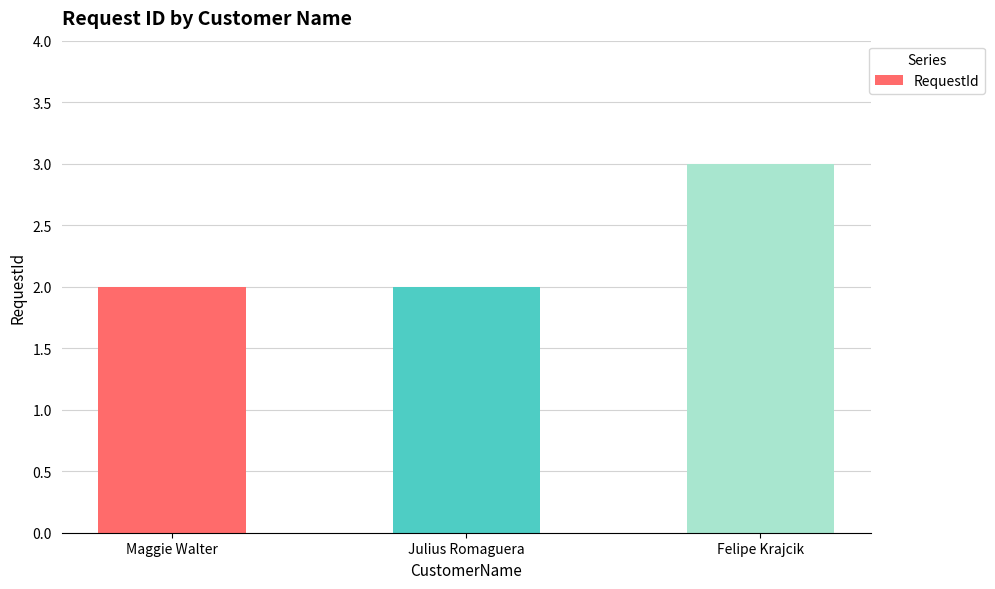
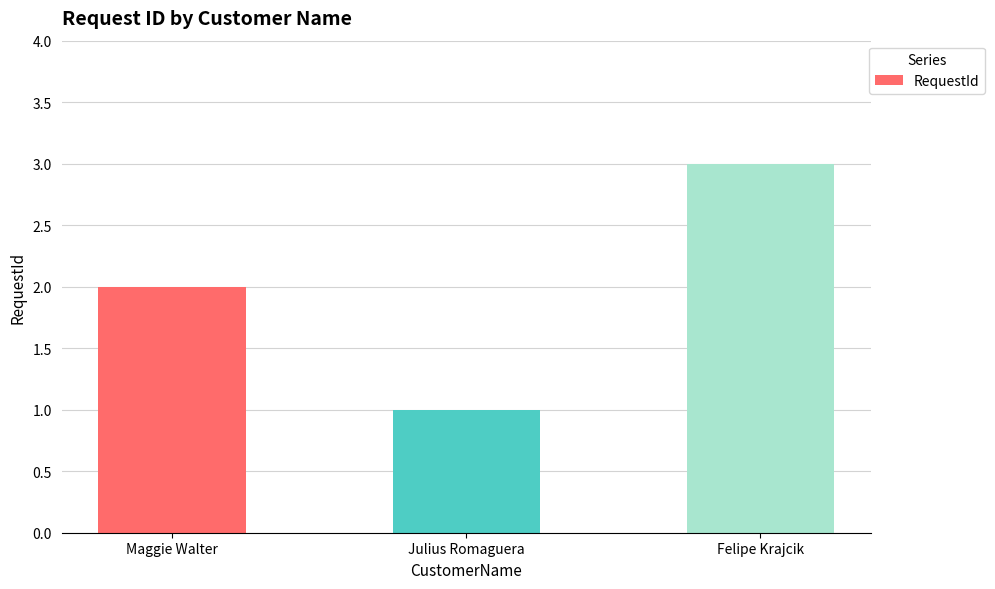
  {
    "Maggie Walter": 2,
-   "Julius Romaguera": 2,
+   "Julius Romaguera": 1,
    "Felipe Krajcik": 3
  }
